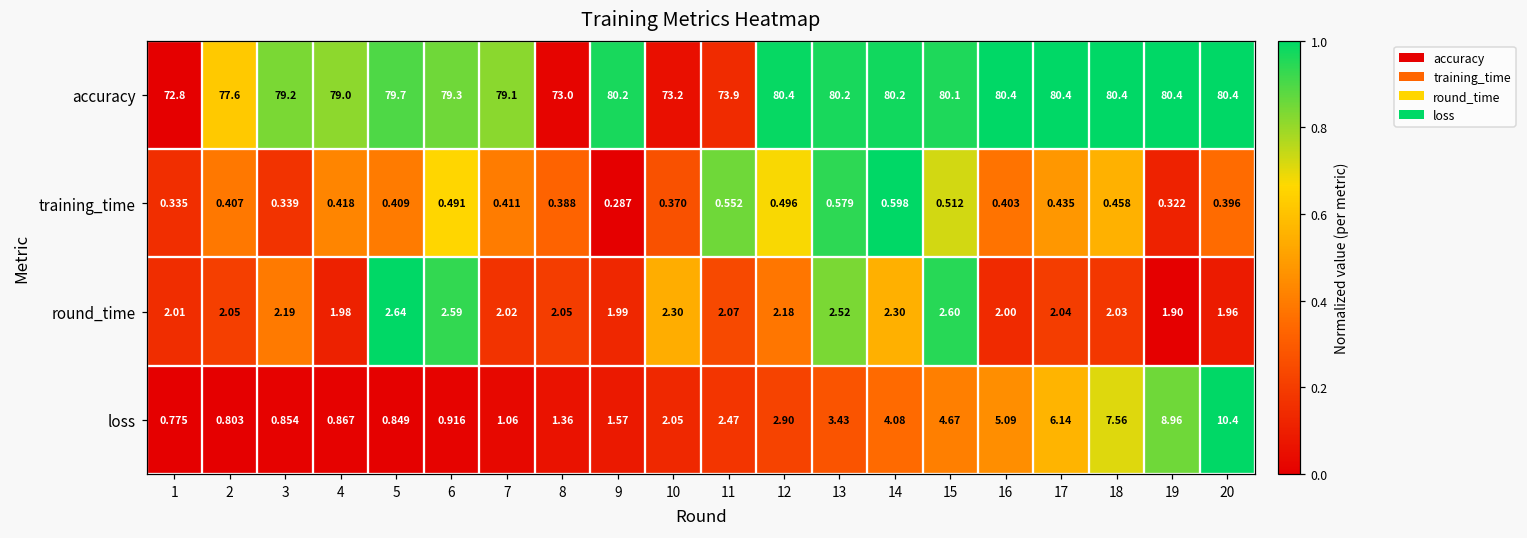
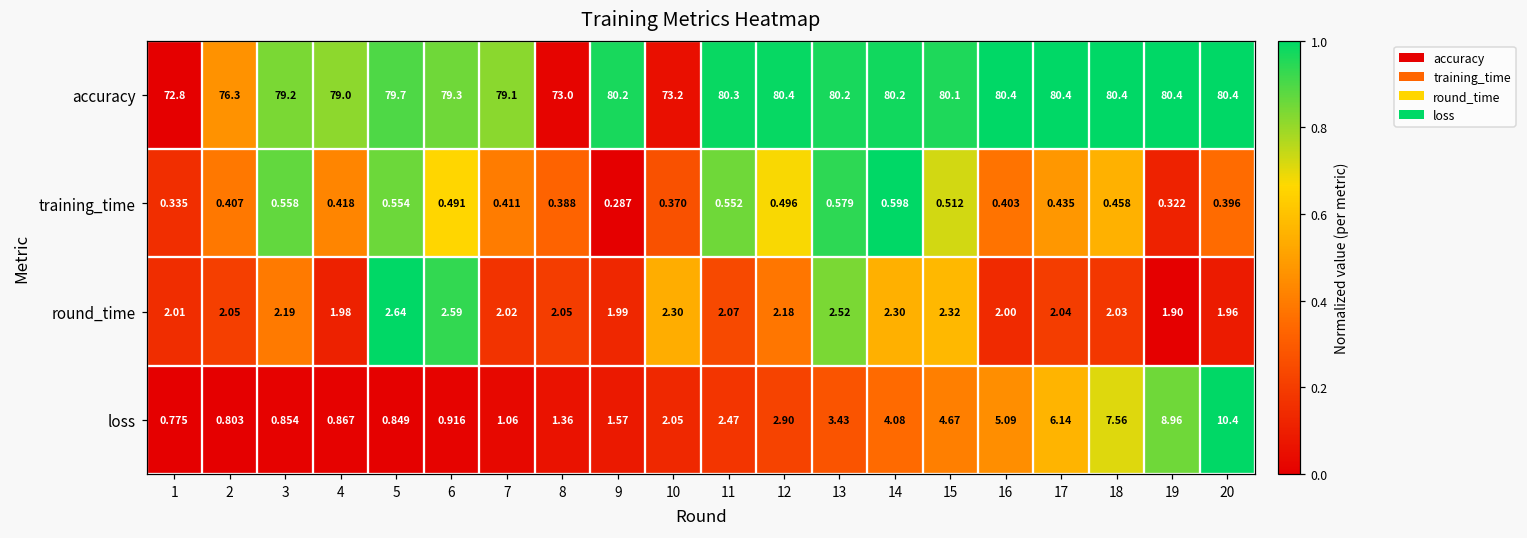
  {
    "accuracy": {
      "1": 72.8,
-     "2": 77.6,
+     "2": 76.3,
      "3": 79.2,
      "4": 79.0,
      "5": 79.7,
      "6": 79.3,
      "7": 79.1,
      "8": 73.0,
      "9": 80.2,
      "10": 73.2,
-     "11": 73.9,
+     "11": 80.3,
      "12": 80.4,
      "13": 80.2,
      "14": 80.2,
      "15": 80.1,
      "16": 80.4,
      "17": 80.4,
      "18": 80.4,
      "19": 80.4,
      "20": 80.4
    },
    "training_time": {
      "1": 0.335,
      "2": 0.407,
-     "3": 0.339,
+     "3": 0.558,
      "4": 0.418,
-     "5": 0.409,
+     "5": 0.554,
      "6": 0.491,
      "7": 0.411,
      "8": 0.388,
      "9": 0.287,
      "10": 0.370,
      "11": 0.552,
      "12": 0.496,
      "13": 0.579,
      "14": 0.598,
      "15": 0.512,
      "16": 0.403,
      "17": 0.435,
      "18": 0.458,
      "19": 0.322,
      "20": 0.396
    },
    "round_time": {
      "1": 2.01,
      "2": 2.05,
      "3": 2.19,
      "4": 1.98,
      "5": 2.64,
      "6": 2.59,
      "7": 2.02,
      "8": 2.05,
      "9": 1.99,
      "10": 2.30,
      "11": 2.07,
      "12": 2.18,
      "13": 2.52,
      "14": 2.30,
-     "15": 2.60,
+     "15": 2.32,
      "16": 2.00,
      "17": 2.04,
      "18": 2.03,
      "19": 1.90,
      "20": 1.96
    },
    "loss": {
      "1": 0.775,
      "2": 0.803,
      "3": 0.854,
      "4": 0.867,
      "5": 0.849,
      "6": 0.916,
      "7": 1.06,
      "8": 1.36,
      "9": 1.57,
      "10": 2.05,
      "11": 2.47,
      "12": 2.90,
      "13": 3.43,
      "14": 4.08,
      "15": 4.67,
      "16": 5.09,
      "17": 6.14,
      "18": 7.56,
      "19": 8.96,
      "20": 10.4
    }
  }
